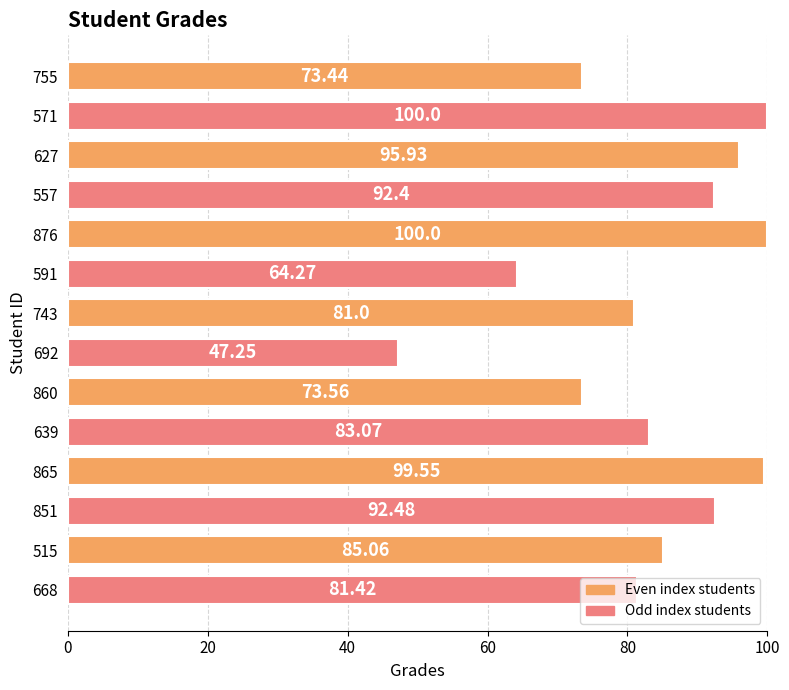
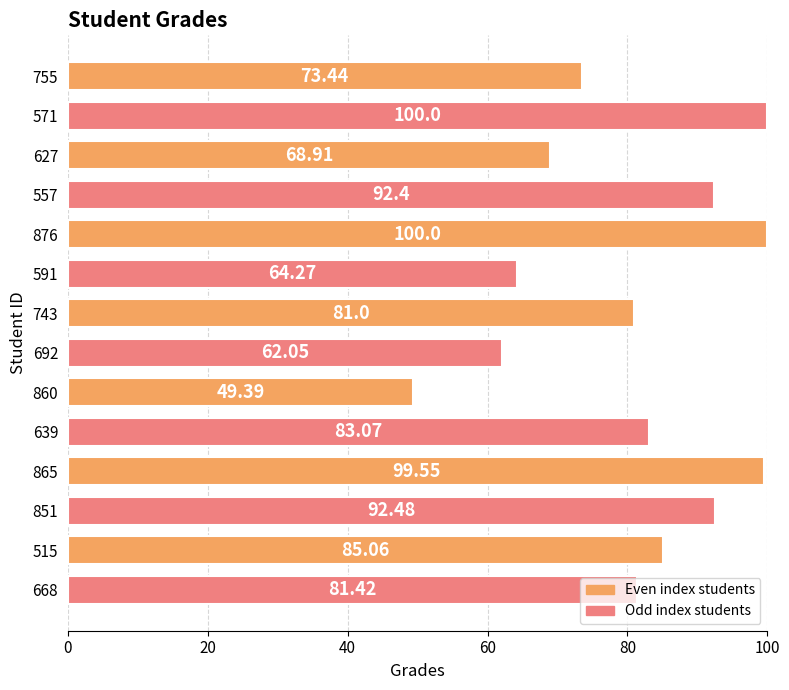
  {
    "755": 73.44,
    "571": 100.0,
-   "627": 95.93,
+   "627": 68.91,
    "557": 92.4,
    "876": 100.0,
    "591": 64.27,
    "743": 81.0,
-   "692": 47.25,
-   "860": 73.56,
+   "692": 62.05,
+   "860": 49.39,
    "639": 83.07,
    "865": 99.55,
    "851": 92.48,
    "515": 85.06
  }
